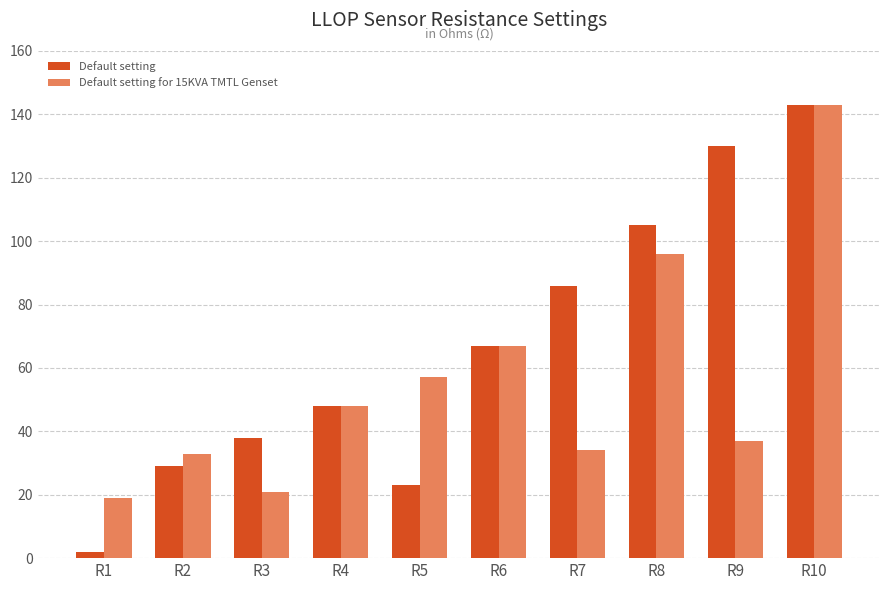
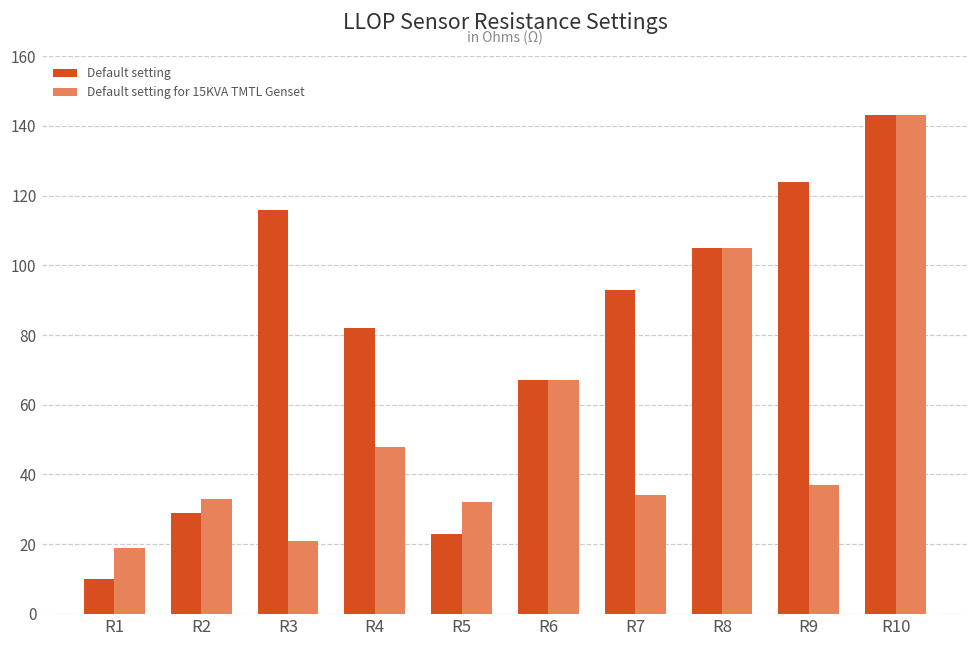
  {
    "Default setting": {
-     "R1": 2,
+     "R1": 10,
      "R2": 29,
-     "R3": 38,
-     "R4": 48,
+     "R3": 116,
+     "R4": 82,
      "R5": 23,
      "R6": 67,
-     "R7": 86,
+     "R7": 93,
      "R8": 105,
-     "R9": 130,
+     "R9": 124,
      "R10": 143
    },
    "Default setting for 15KVA TMTL Genset": {
      "R1": 19,
      "R2": 33,
      "R3": 21,
      "R4": 48,
-     "R5": 57,
+     "R5": 32,
      "R6": 67,
      "R7": 34,
-     "R8": 96,
+     "R8": 105,
      "R9": 37,
      "R10": 143
    }
  }
